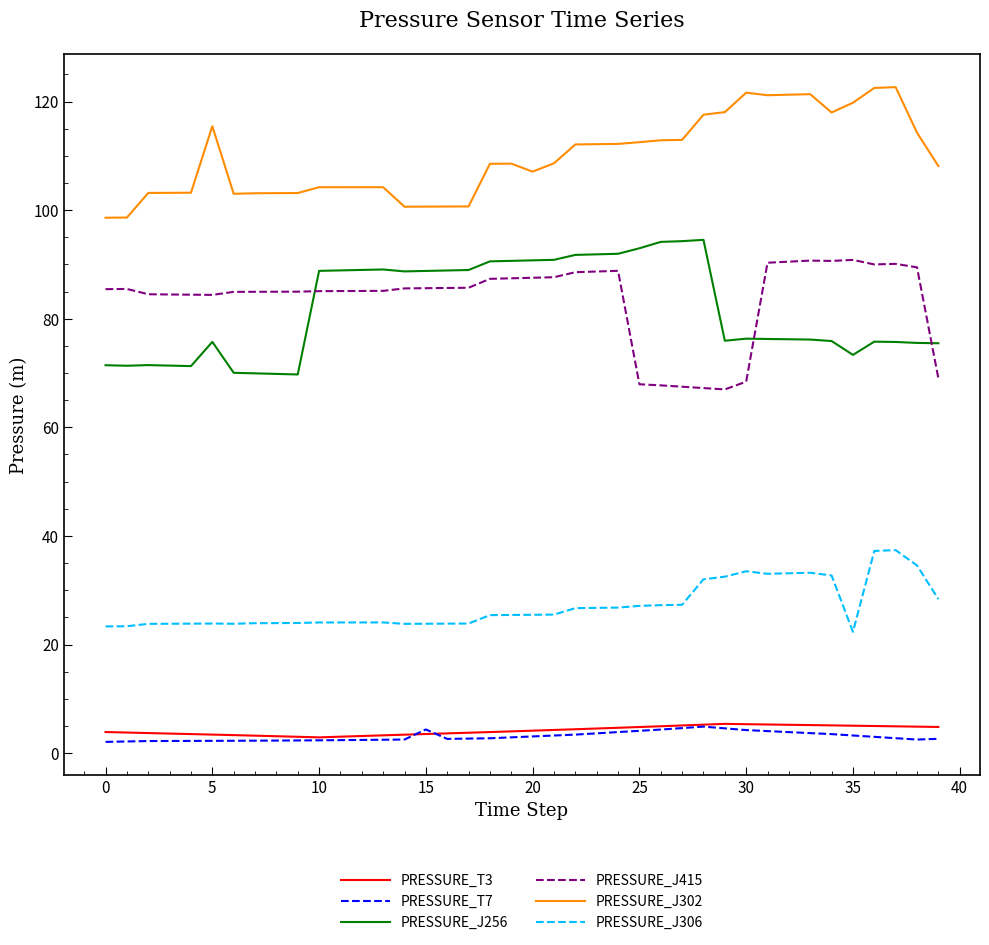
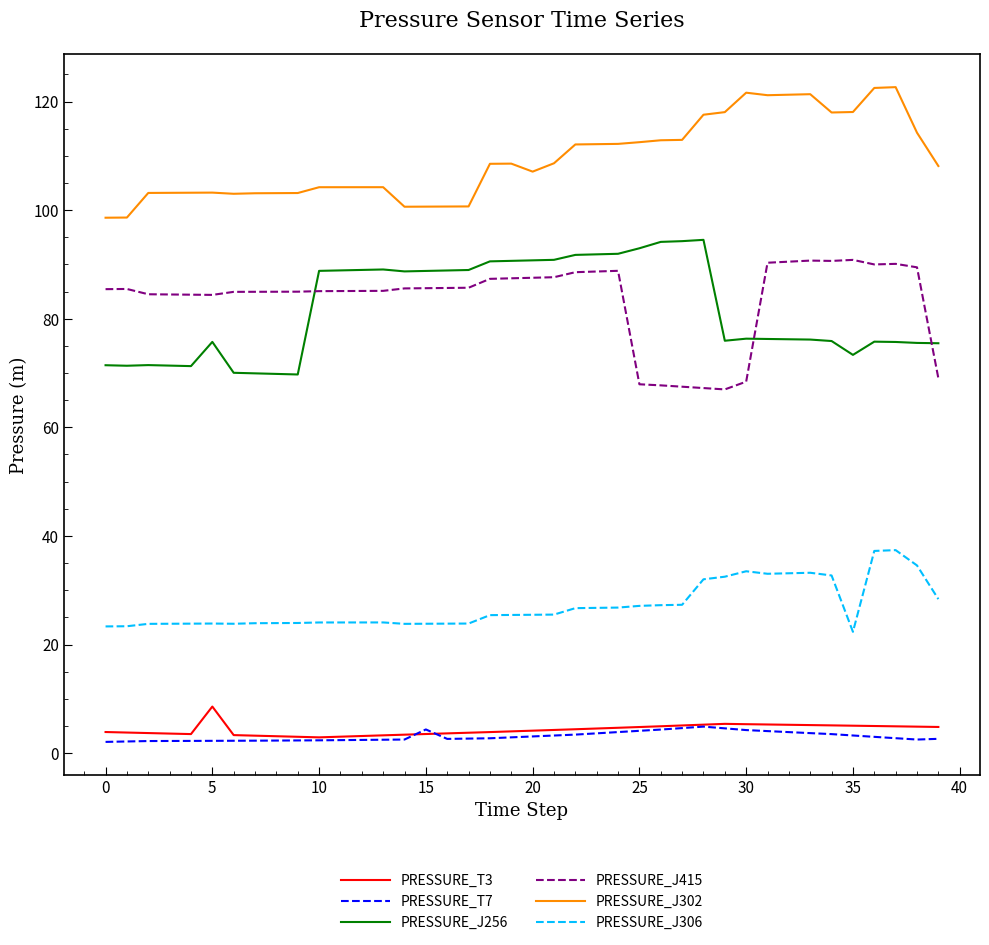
  {
    "PRESSURE_T3": {
      "0": 4,
-     "5": 3,
+     "5": 9,
      "10": 3,
      "15": 4,
      "20": 4,
      "25": 5,
      "30": 5,
      "35": 5
    },
    "PRESSURE_T7": {
      "0": 2,
      "5": 2,
      "10": 2,
      "15": 4,
      "20": 3,
      "25": 4,
      "30": 4,
      "35": 3
    },
    "PRESSURE_J256": {
      "0": 71,
      "5": 76,
      "10": 89,
      "15": 89,
      "20": 91,
      "25": 93,
      "30": 76,
      "35": 73
    },
    "PRESSURE_J415": {
      "0": 85,
      "5": 84,
      "10": 85,
      "15": 86,
      "20": 88,
      "25": 68,
      "30": 68,
      "35": 91
    },
    "PRESSURE_J302": {
      "0": 99,
-     "5": 115,
+     "5": 103,
      "10": 104,
      "15": 101,
      "20": 107,
      "25": 113,
      "30": 122,
-     "35": 120
+     "35": 118
    },
    "PRESSURE_J306": {
      "0": 23,
      "5": 24,
      "10": 24,
      "15": 24,
      "20": 25,
      "25": 27,
      "30": 33,
      "35": 22
    }
  }
